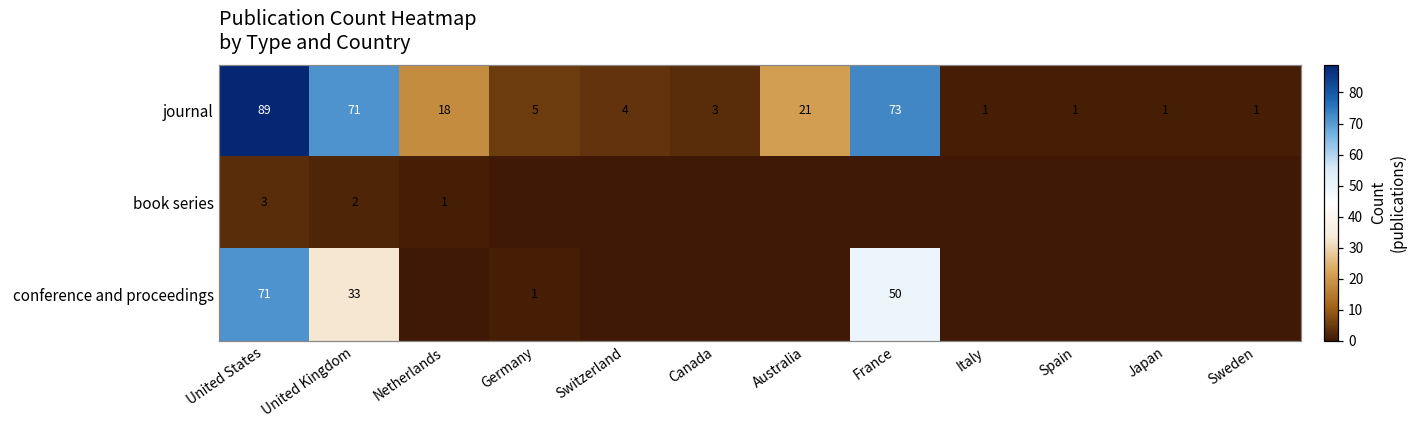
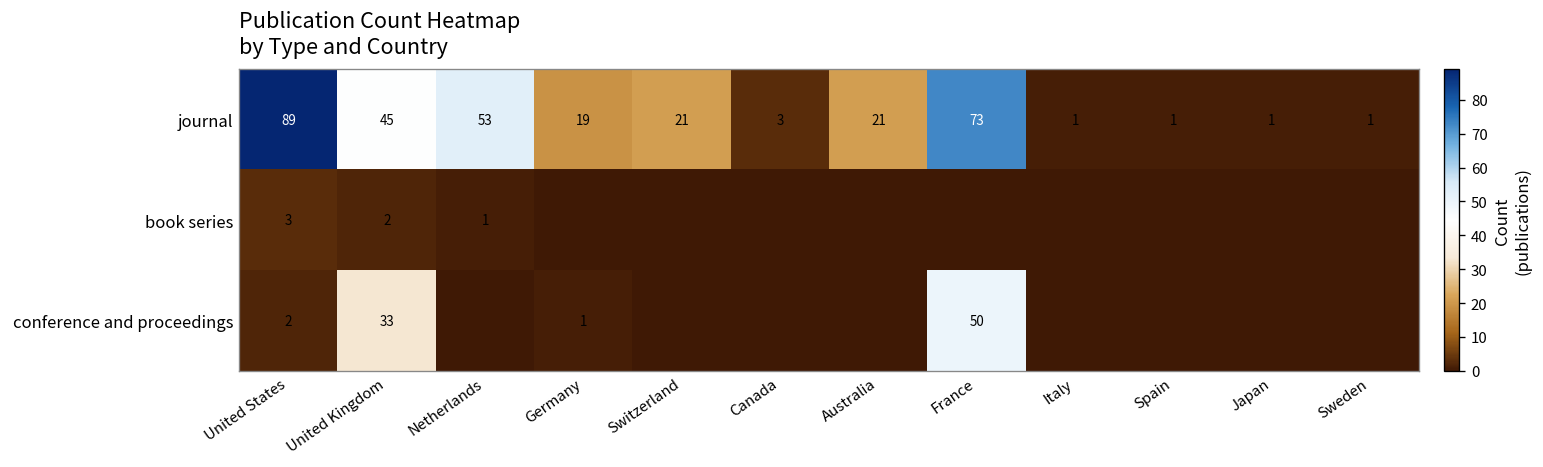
  {
    "journal": {
      "United States": 89,
-     "United Kingdom": 71,
-     "Netherlands": 18,
-     "Germany": 5,
-     "Switzerland": 4,
+     "United Kingdom": 45,
+     "Netherlands": 53,
+     "Germany": 19,
+     "Switzerland": 21,
      "Canada": 3,
      "Australia": 21,
      "France": 73,
      "Italy": 1,
      "Spain": 1,
      "Japan": 1,
      "Sweden": 1
    },
    "book series": {
      "United States": 3,
      "United Kingdom": 2,
      "Netherlands": 1
    },
    "conference and proceedings": {
-     "United States": 71,
+     "United States": 2,
      "United Kingdom": 33,
      "Germany": 1,
      "France": 50
    }
  }
